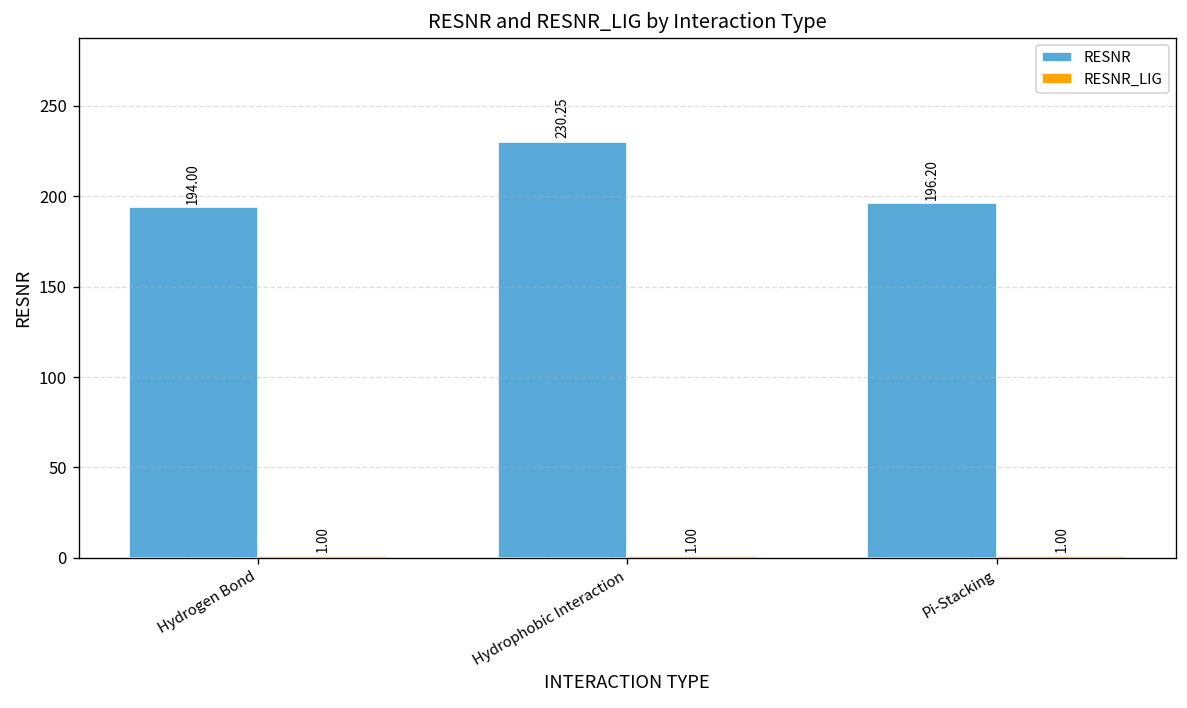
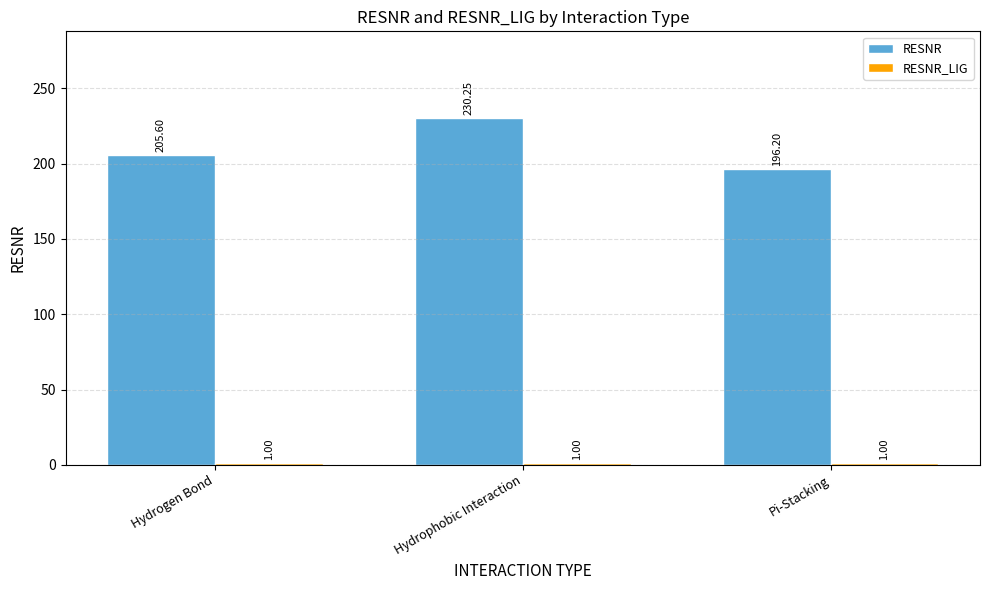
  {
    "RESNR": {
-     "Hydrogen Bond": 194.00,
+     "Hydrogen Bond": 205.60,
      "Hydrophobic Interaction": 230.25,
      "Pi-Stacking": 196.20
    },
    "RESNR_LIG": {
      "Hydrogen Bond": 1.00,
      "Hydrophobic Interaction": 1.00,
      "Pi-Stacking": 1.00
    }
  }
